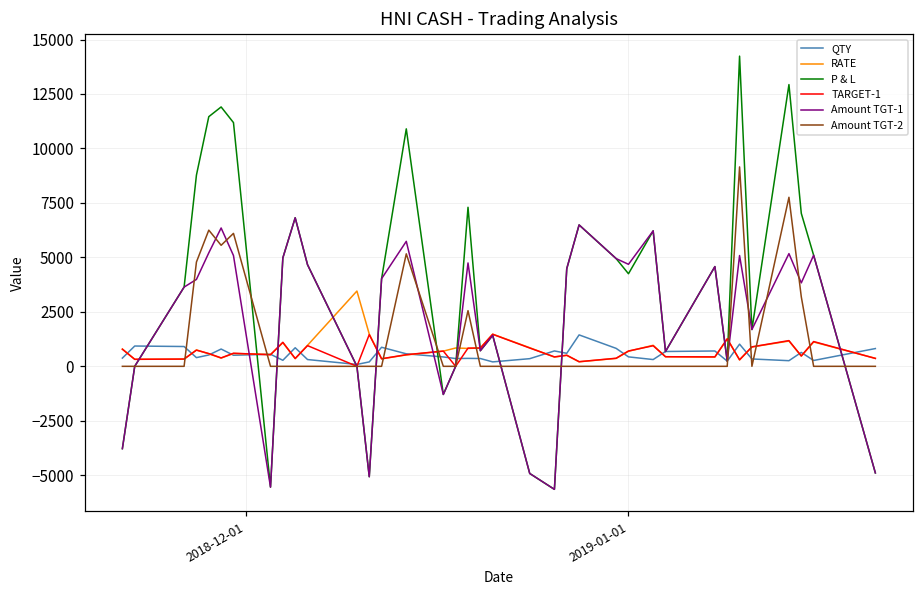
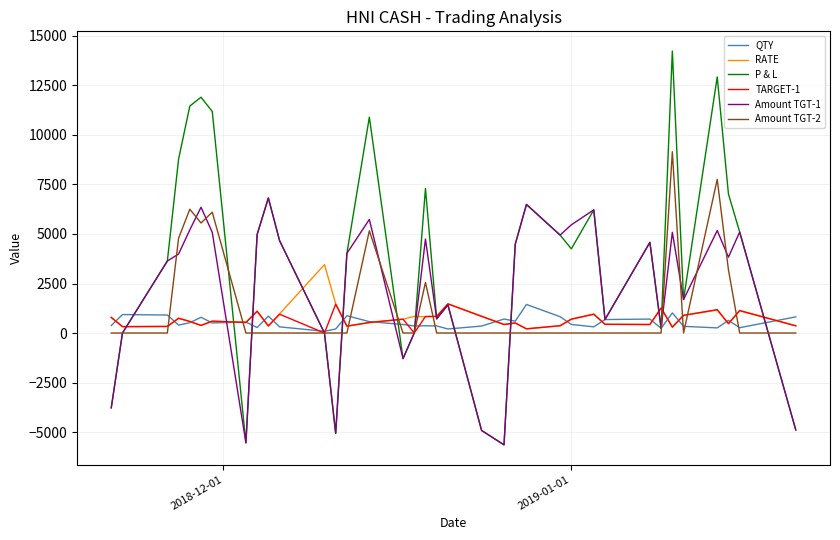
  {
    "QTY": {
      "2019-01-01": 400
    },
    "P & L": {
      "2019-01-01": 4200
    },
    "Amount TGT-1": {
-     "2019-01-01": 4700
+     "2019-01-01": 5500
    },
    "Amount TGT-2": {
      "2019-01-01": 0
    }
  }
